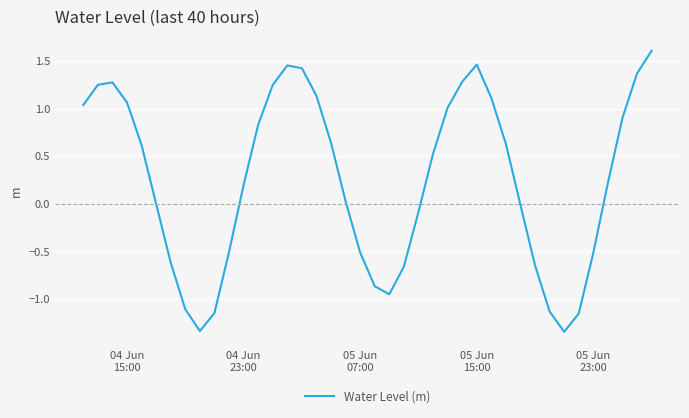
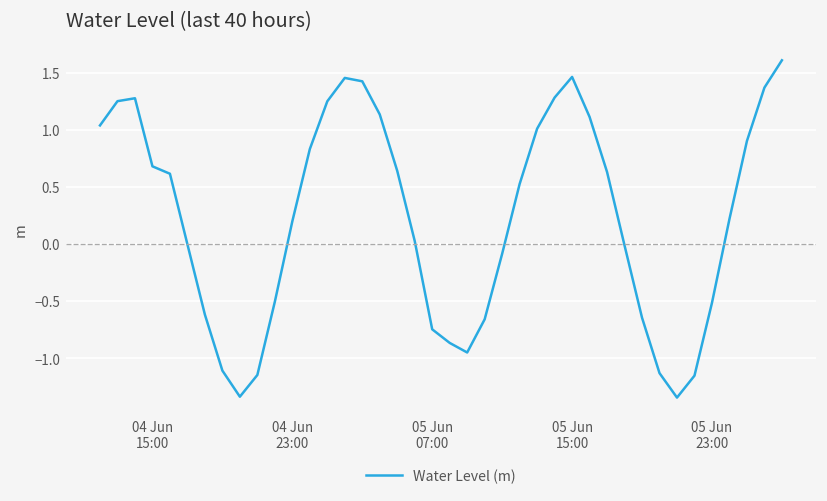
  {
-   "04 Jun 15:00": 1.1,
+   "04 Jun 15:00": 0.7,
    "04 Jun 23:00": 0.2,
-   "05 Jun 07:00": -0.5,
+   "05 Jun 07:00": -0.7,
    "05 Jun 15:00": 1.5,
    "05 Jun 23:00": -0.5
  }
